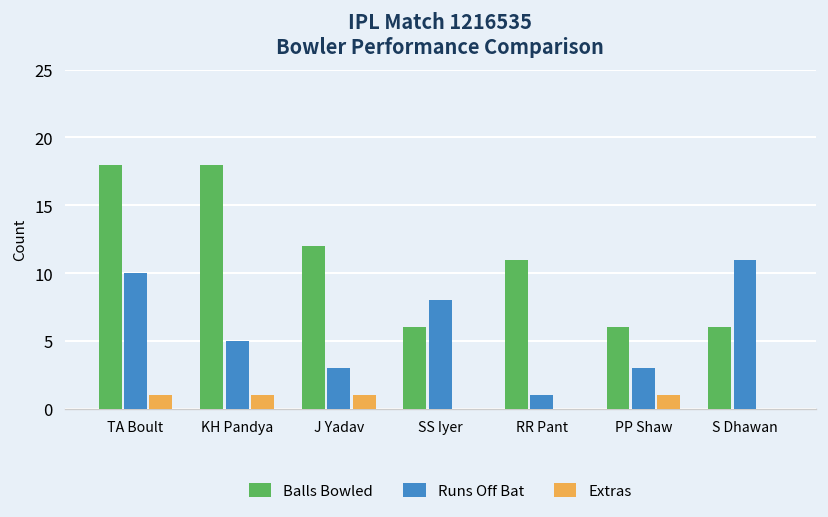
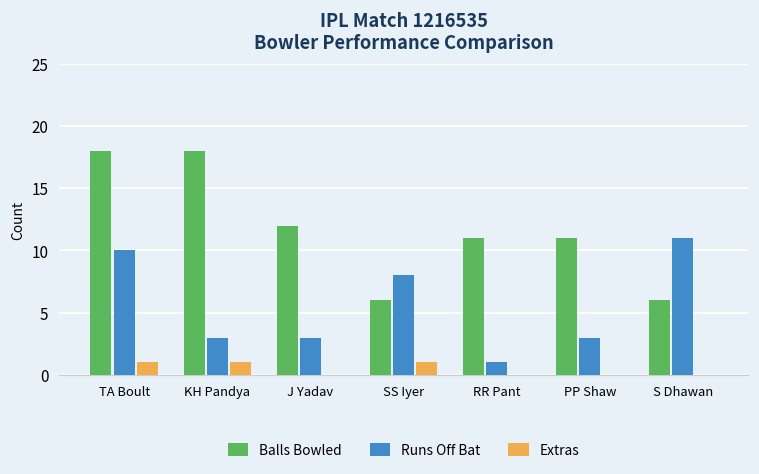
  {
    "Balls Bowled": {
      "TA Boult": 18,
      "KH Pandya": 18,
      "J Yadav": 12,
      "SS Iyer": 6,
      "RR Pant": 11,
-     "PP Shaw": 6,
+     "PP Shaw": 11,
      "S Dhawan": 6
    },
    "Runs Off Bat": {
      "TA Boult": 10,
-     "KH Pandya": 5,
+     "KH Pandya": 3,
      "J Yadav": 3,
      "SS Iyer": 8,
      "RR Pant": 1,
      "PP Shaw": 3,
      "S Dhawan": 11
    },
    "Extras": {
      "TA Boult": 1,
      "KH Pandya": 1,
-     "J Yadav": 1,
-     "SS Iyer": 0,
+     "J Yadav": 0,
+     "SS Iyer": 1,
      "RR Pant": 0,
-     "PP Shaw": 1,
+     "PP Shaw": 0,
      "S Dhawan": 0
    }
  }
